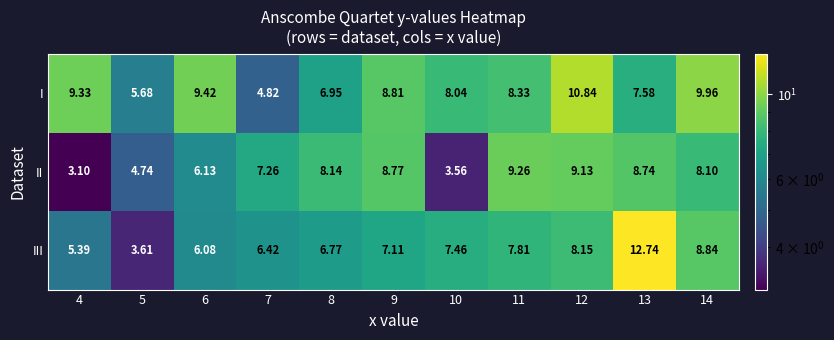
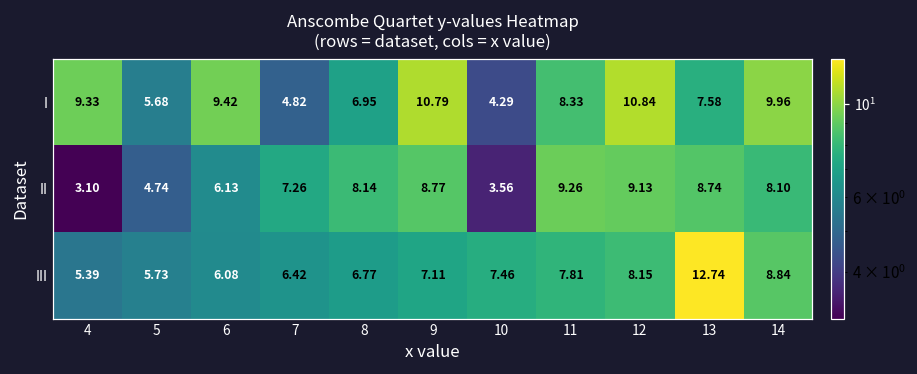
  {
    "I": {
      "4": 9.33,
      "5": 5.68,
      "6": 9.42,
      "7": 4.82,
      "8": 6.95,
-     "9": 8.81,
-     "10": 8.04,
+     "9": 10.79,
+     "10": 4.29,
      "11": 8.33,
      "12": 10.84,
      "13": 7.58,
      "14": 9.96
    },
    "II": {
      "4": 3.10,
      "5": 4.74,
      "6": 6.13,
      "7": 7.26,
      "8": 8.14,
      "9": 8.77,
      "10": 3.56,
      "11": 9.26,
      "12": 9.13,
      "13": 8.74,
      "14": 8.10
    },
    "III": {
      "4": 5.39,
-     "5": 3.61,
+     "5": 5.73,
      "6": 6.08,
      "7": 6.42,
      "8": 6.77,
      "9": 7.11,
      "10": 7.46,
      "11": 7.81,
      "12": 8.15,
      "13": 12.74,
      "14": 8.84
    }
  }
